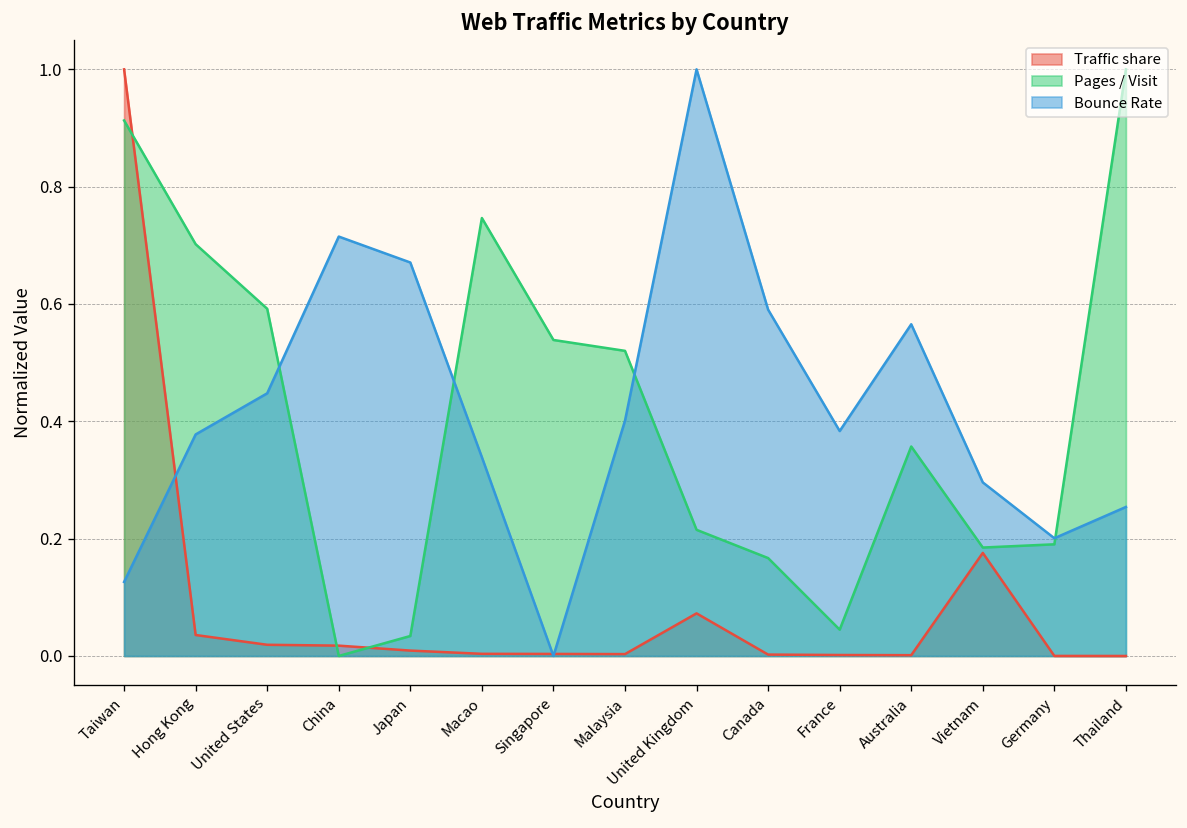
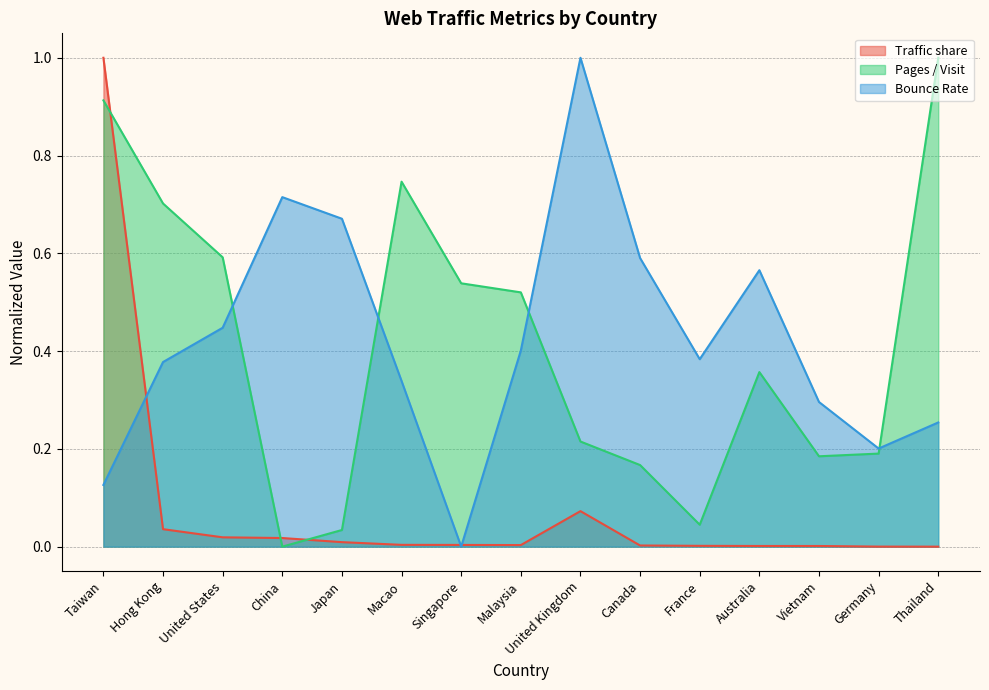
  {
    "Traffic share": {
      "Taiwan": 1.00,
      "Hong Kong": 0.04,
      "United States": 0.02,
      "China": 0.02,
      "Japan": 0.01,
      "Macao": 0.00,
      "Malaysia": 0.00,
      "United Kingdom": 0.07,
      "Canada": 0.00,
      "France": 0.00,
      "Australia": 0.00,
-     "Vietnam": 0.18,
+     "Vietnam": 0.00,
      "Germany": 0.00,
      "Thailand": 0.00
    },
    "Pages / Visit": {
      "Taiwan": 0.91,
      "Hong Kong": 0.70,
      "United States": 0.59,
      "China": 0.00,
      "Japan": 0.03,
      "Macao": 0.75,
      "Singapore": 0.54,
      "Malaysia": 0.52,
      "United Kingdom": 0.22,
      "Canada": 0.17,
      "France": 0.04,
      "Australia": 0.36,
      "Vietnam": 0.18,
      "Germany": 0.19
    },
    "Bounce Rate": {
      "Taiwan": 0.13,
      "Hong Kong": 0.38,
      "United States": 0.45,
      "China": 0.71,
      "Japan": 0.67,
      "Macao": 0.34,
      "Malaysia": 0.40,
      "United Kingdom": 1.00,
      "Canada": 0.59,
      "France": 0.38,
      "Australia": 0.57,
      "Vietnam": 0.30,
      "Germany": 0.20,
      "Thailand": 0.25
    }
  }
